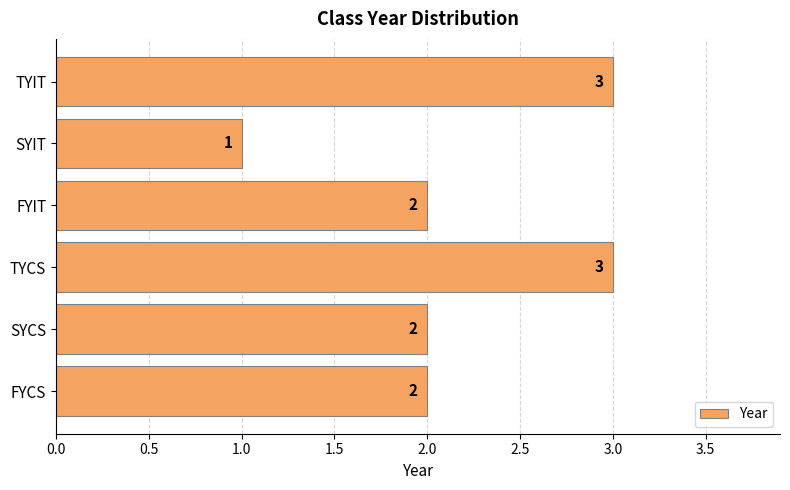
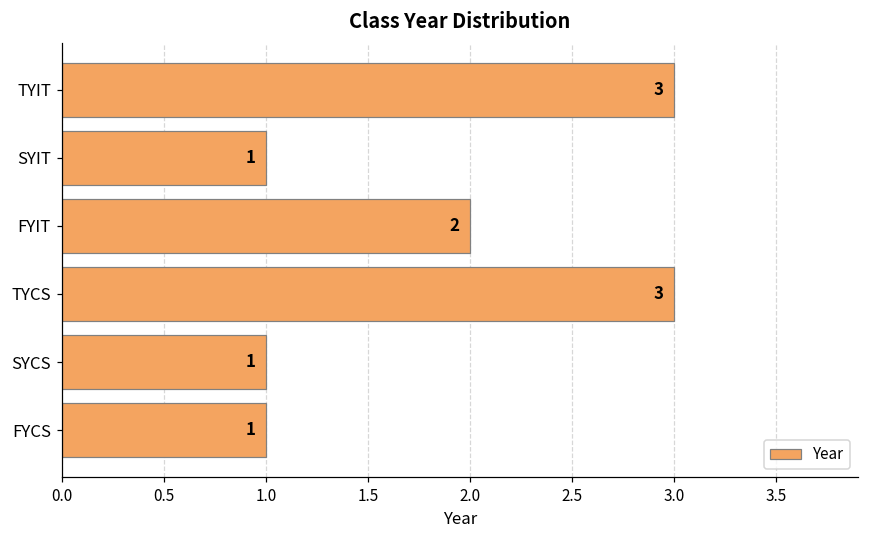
  {
    "TYIT": 3,
    "SYIT": 1,
    "FYIT": 2,
    "TYCS": 3,
-   "SYCS": 2,
-   "FYCS": 2
+   "SYCS": 1,
+   "FYCS": 1
  }
